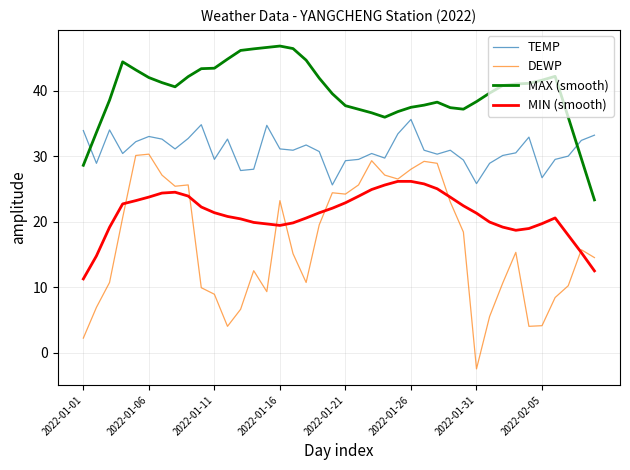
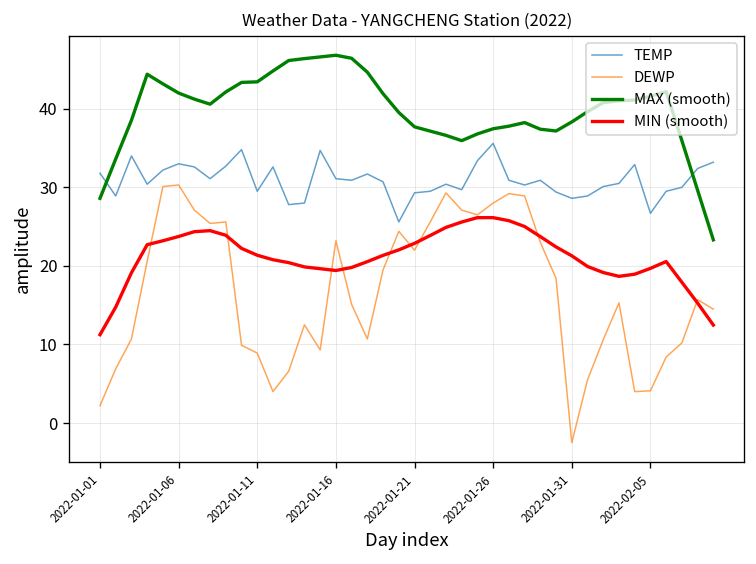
  {
    "TEMP": {
-     "2022-01-01": 34,
+     "2022-01-01": 32,
      "2022-01-06": 33,
      "2022-01-11": 30,
      "2022-01-16": 31,
      "2022-01-21": 29,
      "2022-01-26": 36,
-     "2022-01-31": 26,
+     "2022-01-31": 29,
      "2022-02-05": 27
    },
    "DEWP": {
      "2022-01-01": 2,
      "2022-01-06": 30,
      "2022-01-11": 9,
      "2022-01-16": 23,
-     "2022-01-21": 24,
+     "2022-01-21": 22,
      "2022-01-26": 28,
      "2022-01-31": -3,
      "2022-02-05": 4
    },
    "MAX (smooth)": {
      "2022-01-01": 29,
      "2022-01-06": 42,
      "2022-01-11": 43,
      "2022-01-16": 47,
      "2022-01-21": 38,
      "2022-01-26": 37,
      "2022-01-31": 38
    },
    "MIN (smooth)": {
      "2022-01-01": 11,
      "2022-01-06": 24,
      "2022-01-11": 21,
      "2022-01-16": 19,
      "2022-01-21": 23,
      "2022-01-26": 26,
      "2022-01-31": 21,
      "2022-02-05": 20
    }
  }
